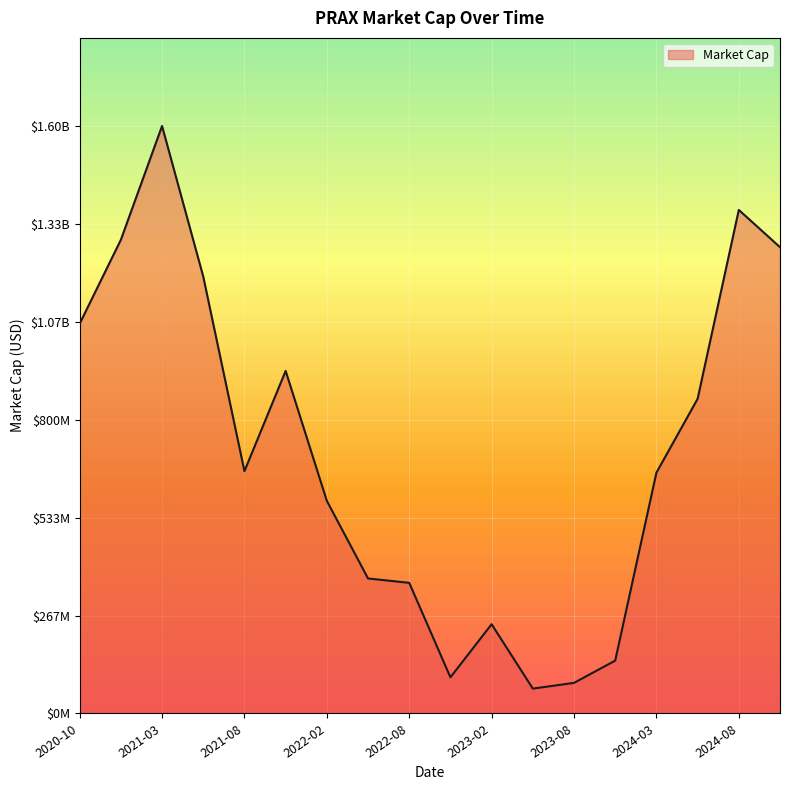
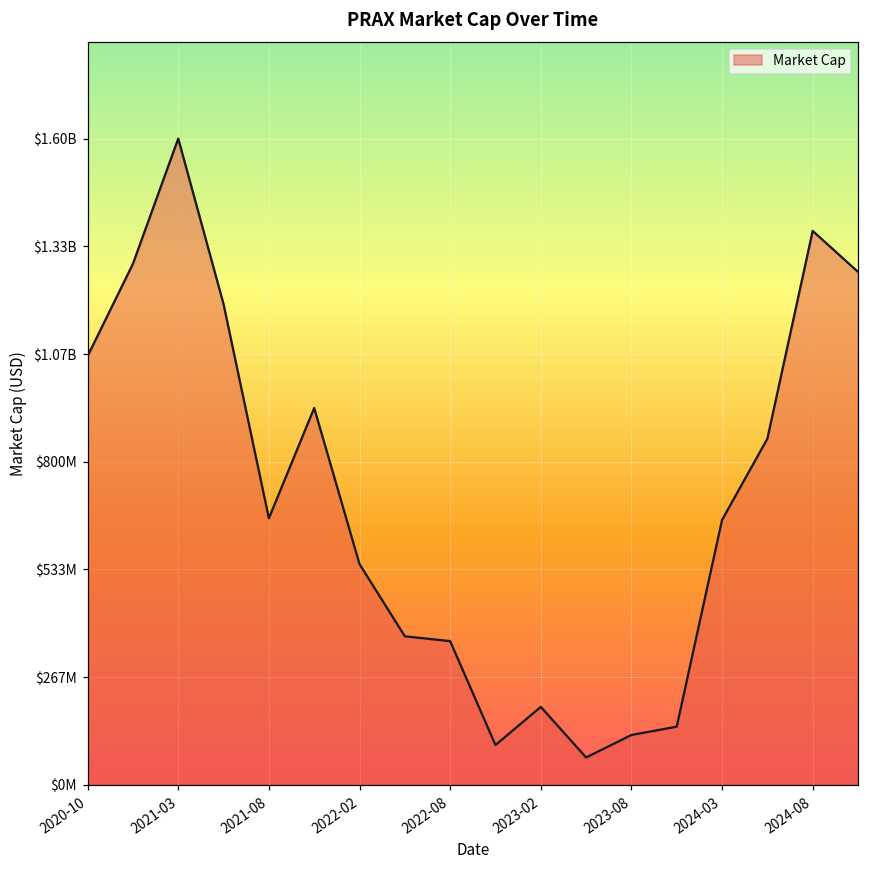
  {
    "2020-10": "$1060000000",
    "2021-03": "$1600000000",
    "2021-08": "$660000000",
-   "2022-02": "$580000000",
+   "2022-02": "$550000000",
    "2022-08": "$360000000",
-   "2023-02": "$240000000",
-   "2023-08": "$80000000",
+   "2023-02": "$190000000",
+   "2023-08": "$120000000",
    "2024-03": "$660000000",
    "2024-08": "$1370000000"
  }
